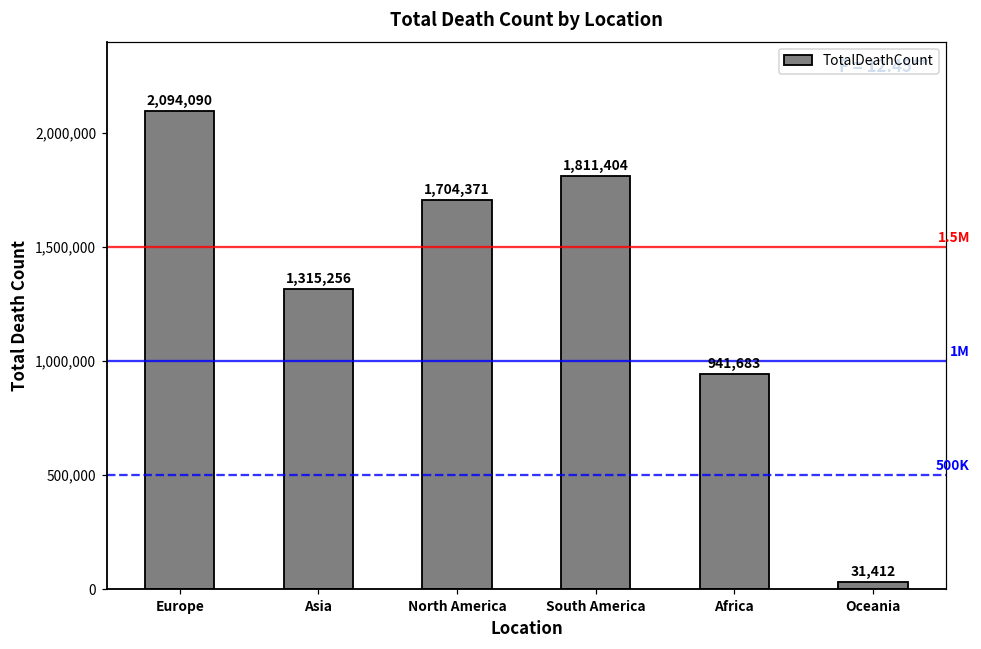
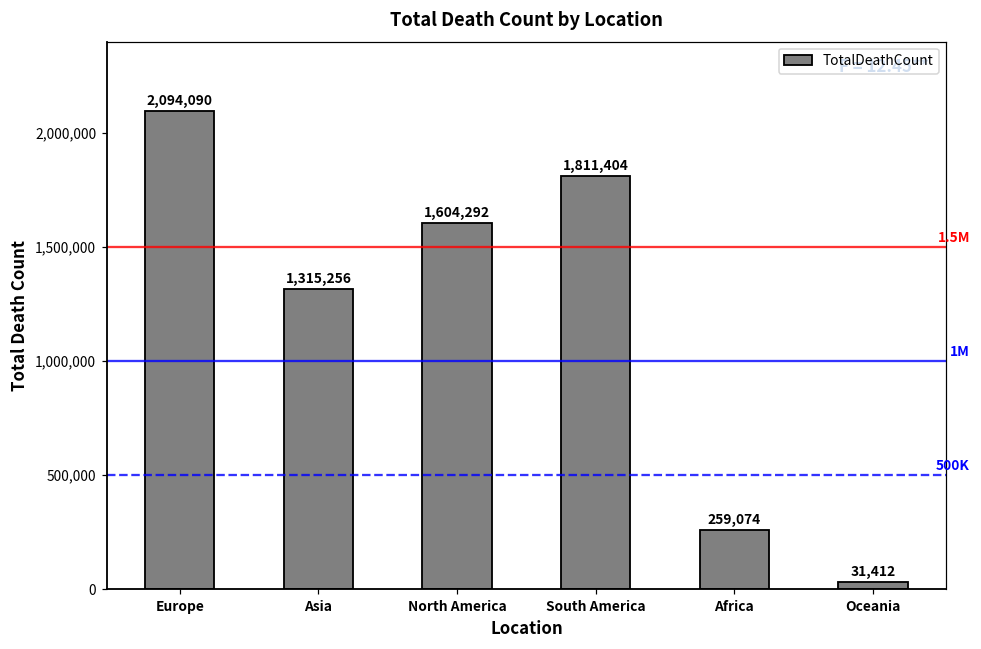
  {
    "Europe": "2,094,090",
    "Asia": "1,315,256",
-   "North America": "1,704,371",
+   "North America": "1,604,292",
    "South America": "1,811,404",
-   "Africa": "941,683",
+   "Africa": "259,074",
    "Oceania": "31,412"
  }
